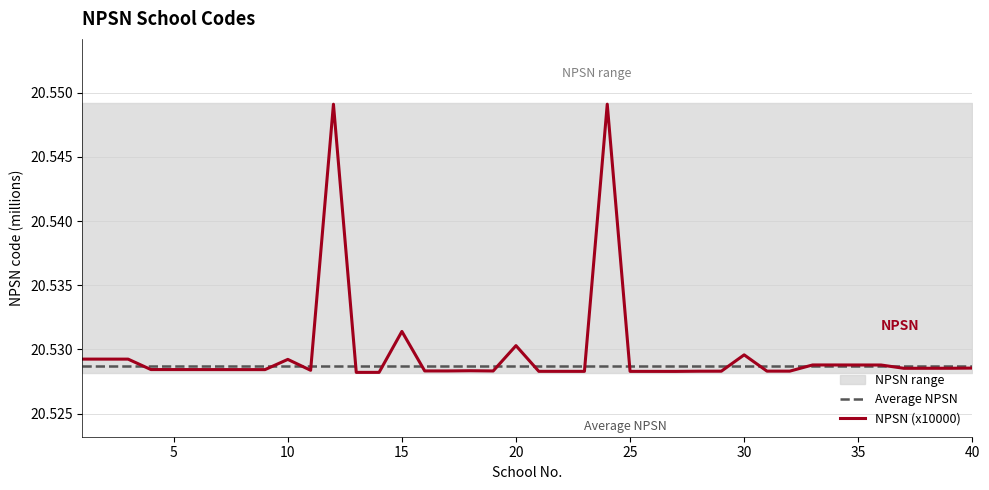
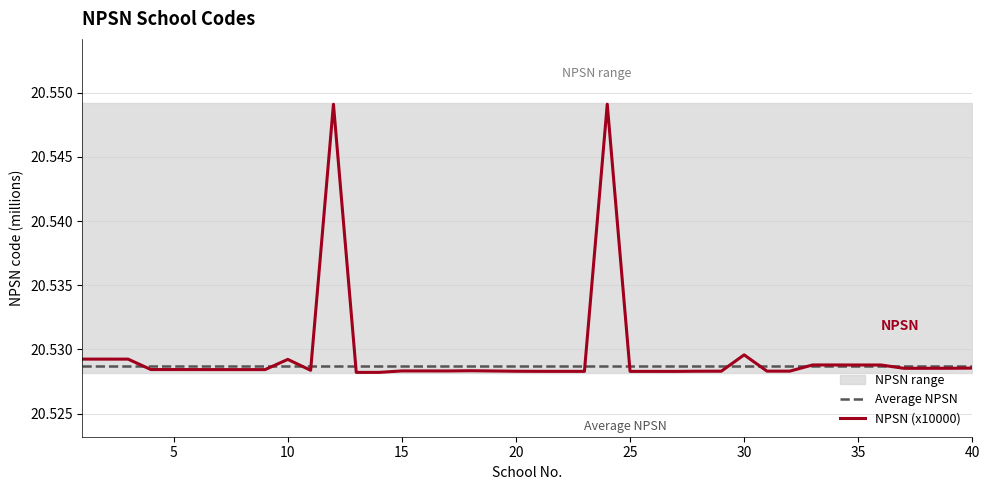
  {
    "Average NPSN": {
      "5": 20.5287,
      "10": 20.5287,
      "15": 20.5287,
      "20": 20.5287,
      "25": 20.5287,
      "30": 20.5287
    },
    "NPSN range": {
      "5": 20.5492,
      "10": 20.5492,
      "15": 20.5492,
      "20": 20.5492,
      "25": 20.5492,
      "30": 20.5492,
      "35": 20.5492,
      "40": 20.5492
    },
    "NPSN (x10000)": {
      "5": 20.5284,
      "10": 20.5292,
-     "15": 20.5314,
-     "20": 20.5303,
+     "15": 20.5283,
+     "20": 20.5283,
      "25": 20.5283,
      "30": 20.5296
    }
  }
